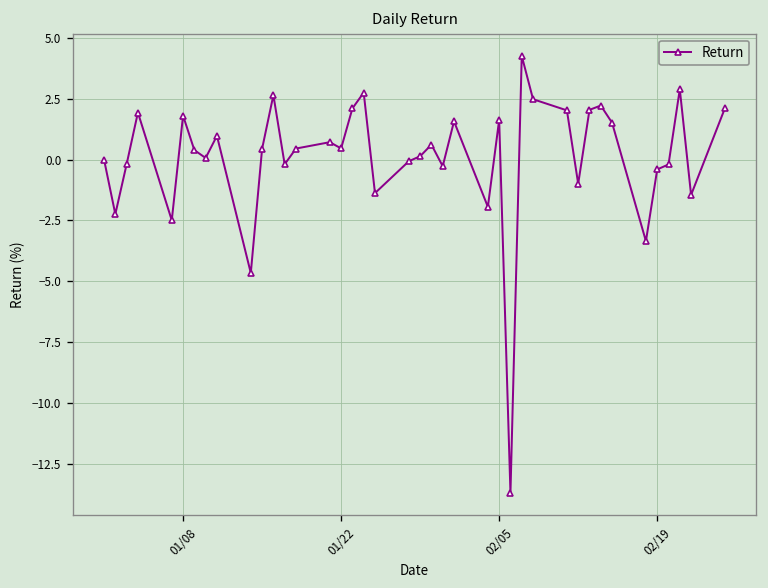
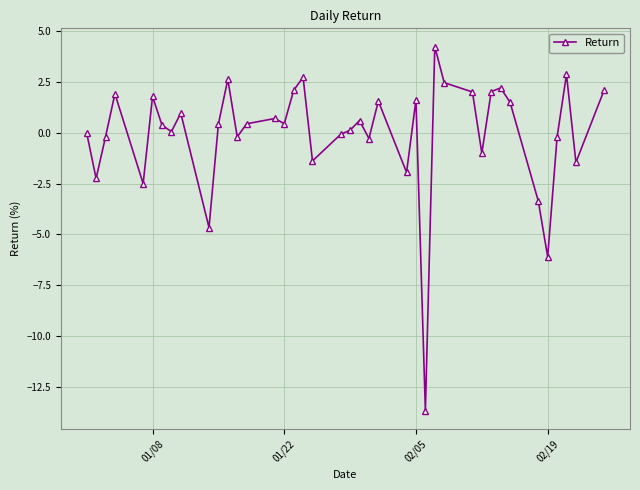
  {
    "01/08": 1.8,
    "01/22": 0.5,
    "02/05": 1.6,
-   "02/19": -0.4
+   "02/19": -6.1
  }
